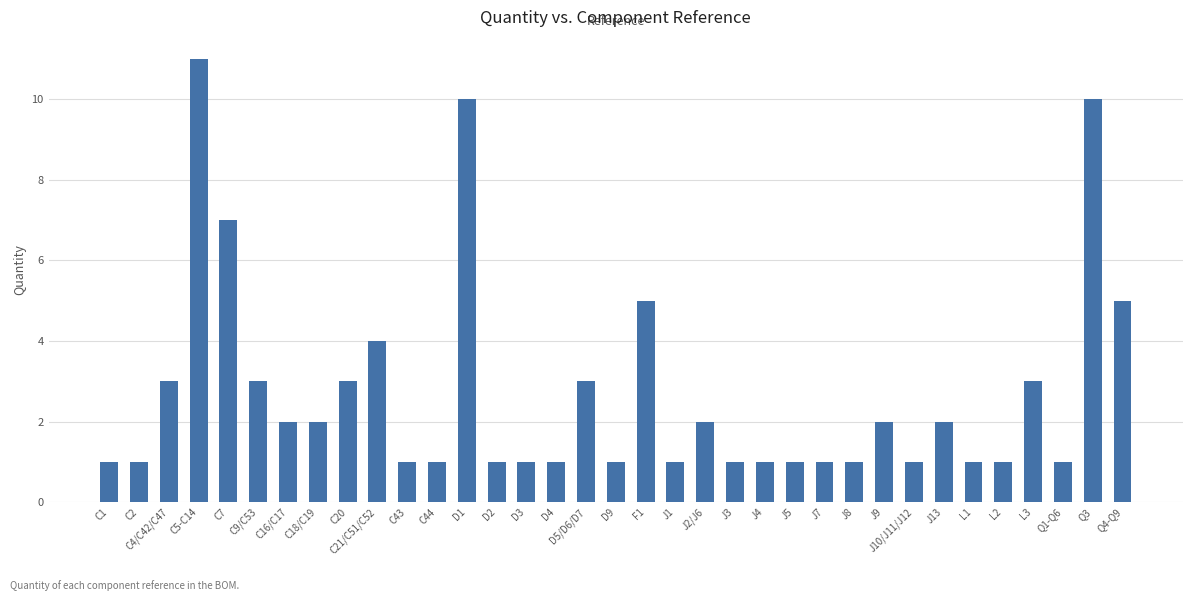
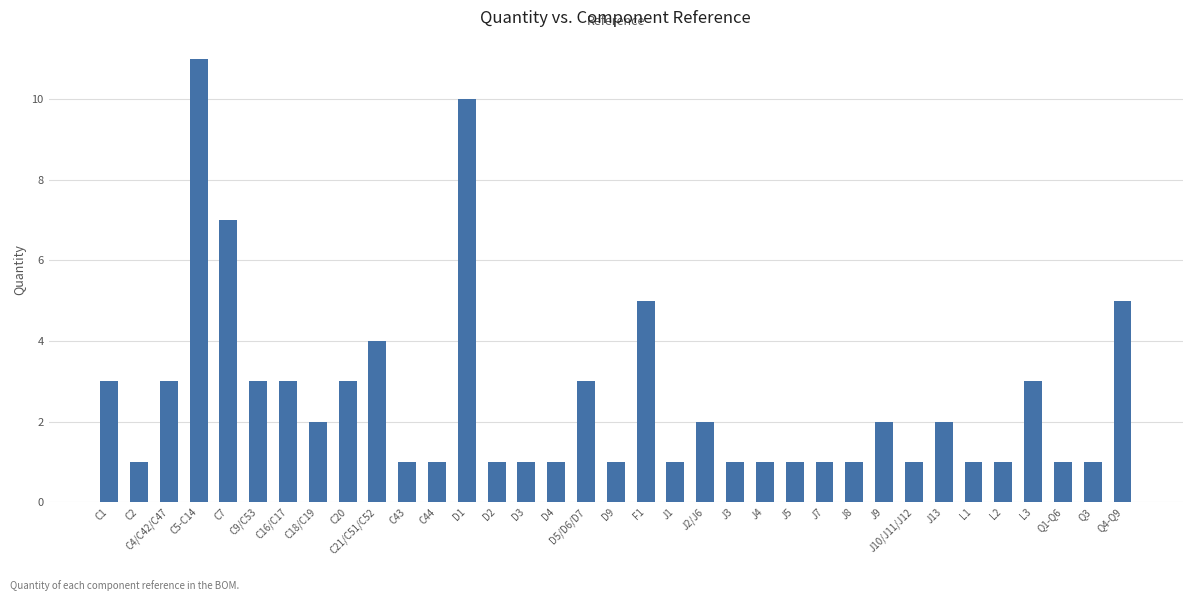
  {
-   "C1": 1,
+   "C1": 3,
    "C2": 1,
    "C4/C42/C47": 3,
    "C5-C14": 11,
    "C7": 7,
    "C9/C53": 3,
-   "C16/C17": 2,
+   "C16/C17": 3,
    "C18/C19": 2,
    "C20": 3,
    "C21/C51/C52": 4,
    "C43": 1,
    "C44": 1,
    "D1": 10,
    "D2": 1,
    "D3": 1,
    "D4": 1,
    "D5/D6/D7": 3,
    "D9": 1,
    "F1": 5,
    "J1": 1,
    "J2/J6": 2,
    "J3": 1,
    "J4": 1,
    "J5": 1,
    "J7": 1,
    "J8": 1,
    "J9": 2,
    "J10/J11/J12": 1,
    "J13": 2,
    "L1": 1,
    "L2": 1,
    "L3": 3,
    "Q1-Q6": 1,
-   "Q3": 10,
+   "Q3": 1,
    "Q4-Q9": 5
  }
